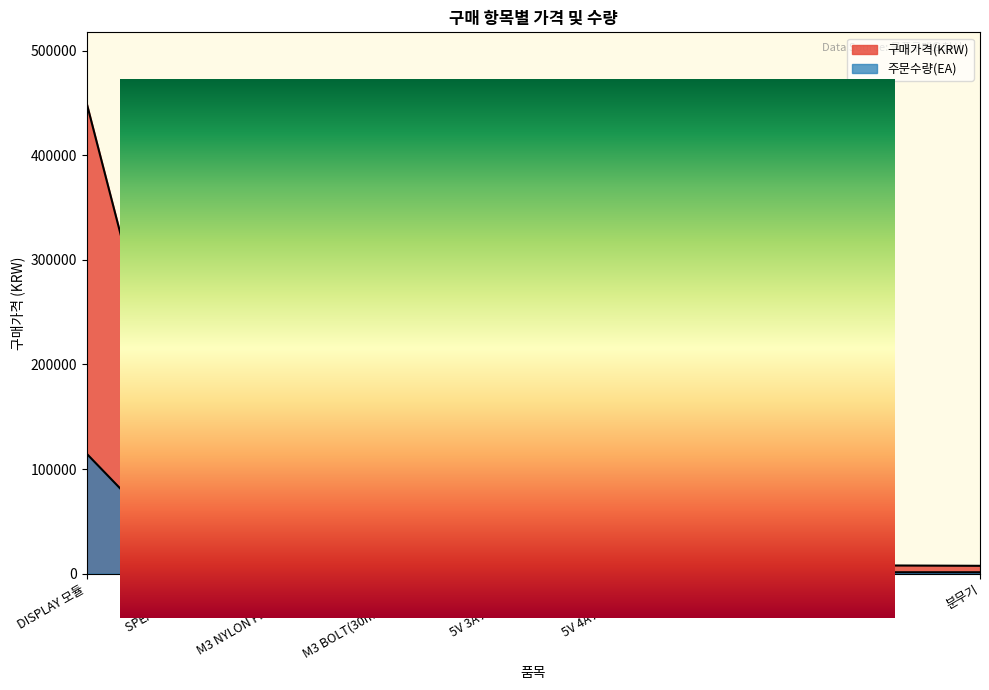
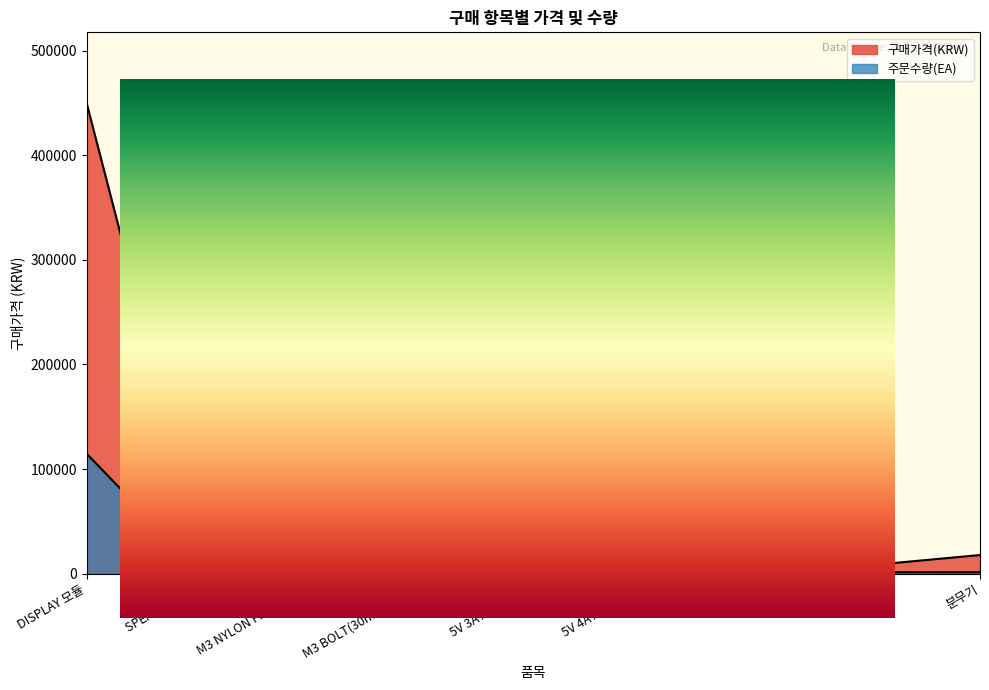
  {
    "구매 항목별 가격 및 수량": {
      "구매가격(KRW)": {
        "DISPLAY 모듈": 450000,
-       "분무기": 8000
+       "분무기": 18000
      },
      "주문수량(EA)": {
        "DISPLAY 모듈": 115000,
        "분무기": 1000
      }
    }
  }
